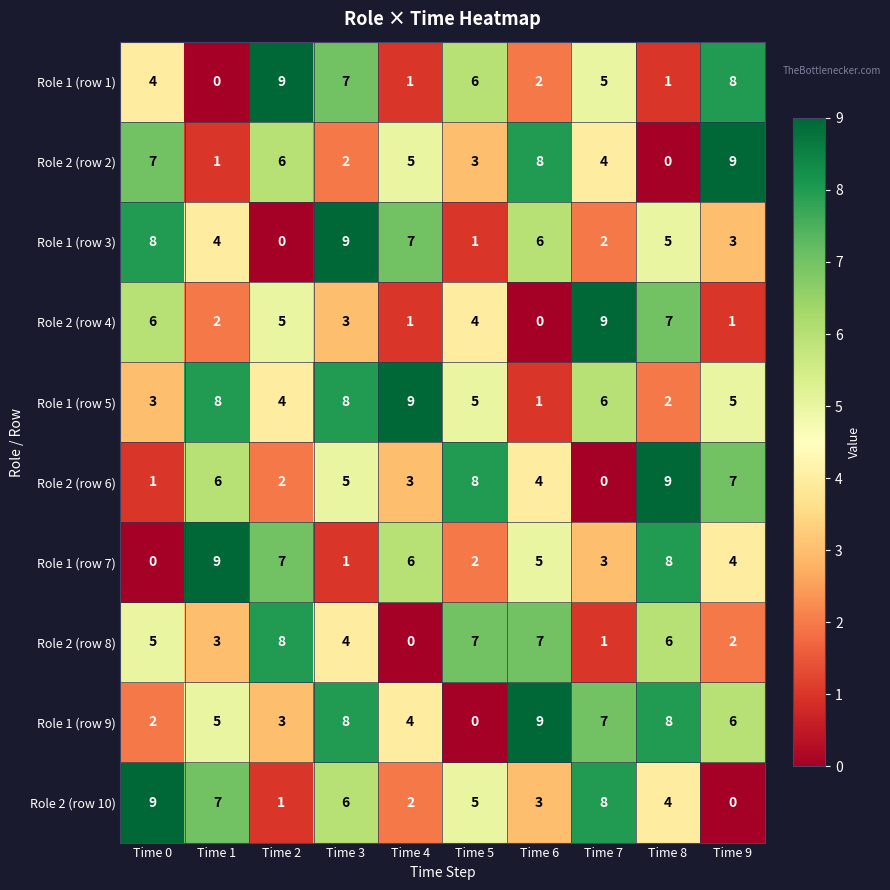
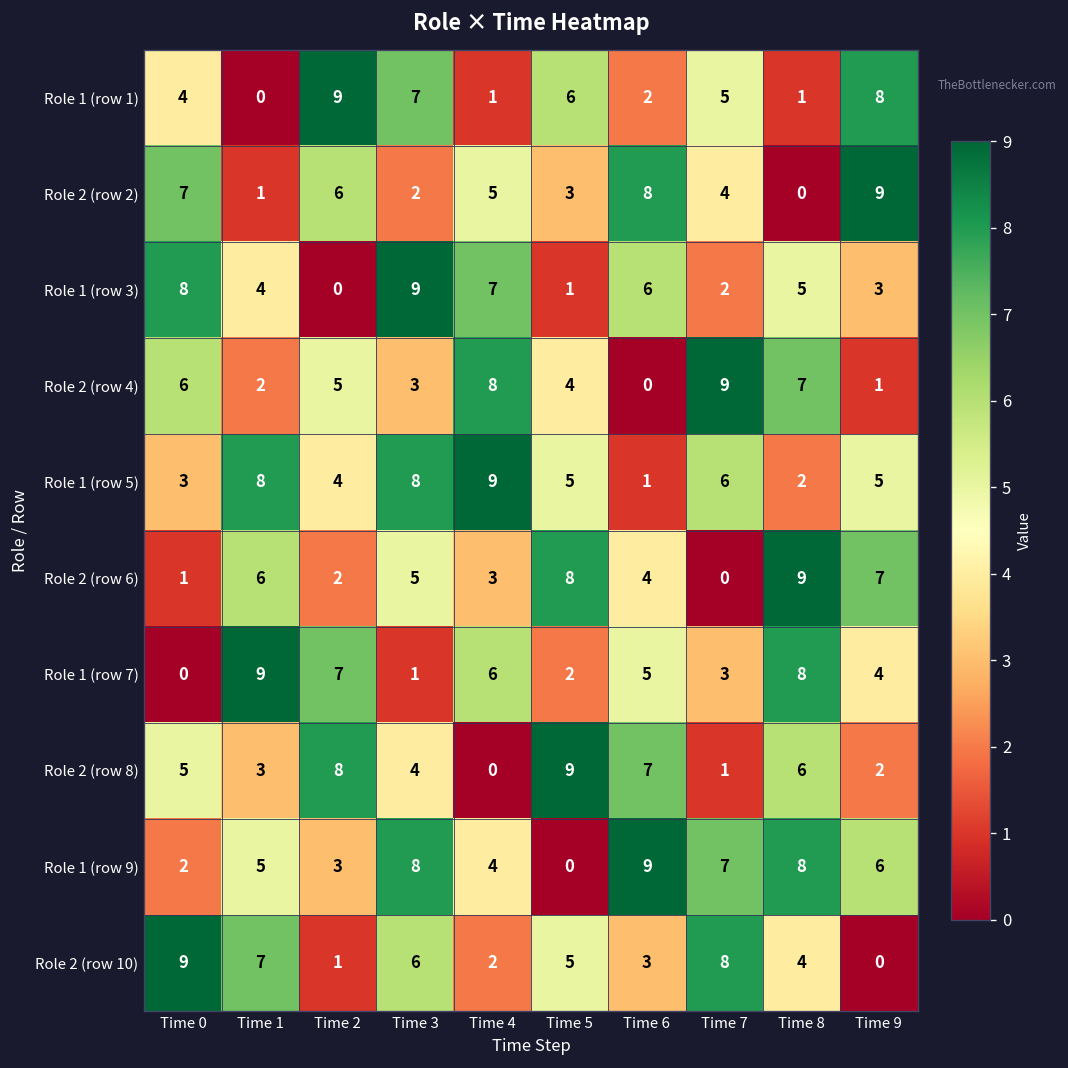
  {
    "Role 1 (row 1)": {
      "Time 0": 4,
      "Time 1": 0,
      "Time 2": 9,
      "Time 3": 7,
      "Time 4": 1,
      "Time 5": 6,
      "Time 6": 2,
      "Time 7": 5,
      "Time 8": 1,
      "Time 9": 8
    },
    "Role 2 (row 2)": {
      "Time 0": 7,
      "Time 1": 1,
      "Time 2": 6,
      "Time 3": 2,
      "Time 4": 5,
      "Time 5": 3,
      "Time 6": 8,
      "Time 7": 4,
      "Time 8": 0,
      "Time 9": 9
    },
    "Role 1 (row 3)": {
      "Time 0": 8,
      "Time 1": 4,
      "Time 2": 0,
      "Time 3": 9,
      "Time 4": 7,
      "Time 5": 1,
      "Time 6": 6,
      "Time 7": 2,
      "Time 8": 5,
      "Time 9": 3
    },
    "Role 2 (row 4)": {
      "Time 0": 6,
      "Time 1": 2,
      "Time 2": 5,
      "Time 3": 3,
-     "Time 4": 1,
+     "Time 4": 8,
      "Time 5": 4,
      "Time 6": 0,
      "Time 7": 9,
      "Time 8": 7,
      "Time 9": 1
    },
    "Role 1 (row 5)": {
      "Time 0": 3,
      "Time 1": 8,
      "Time 2": 4,
      "Time 3": 8,
      "Time 4": 9,
      "Time 5": 5,
      "Time 6": 1,
      "Time 7": 6,
      "Time 8": 2,
      "Time 9": 5
    },
    "Role 2 (row 6)": {
      "Time 0": 1,
      "Time 1": 6,
      "Time 2": 2,
      "Time 3": 5,
      "Time 4": 3,
      "Time 5": 8,
      "Time 6": 4,
      "Time 7": 0,
      "Time 8": 9,
      "Time 9": 7
    },
    "Role 1 (row 7)": {
      "Time 0": 0,
      "Time 1": 9,
      "Time 2": 7,
      "Time 3": 1,
      "Time 4": 6,
      "Time 5": 2,
      "Time 6": 5,
      "Time 7": 3,
      "Time 8": 8,
      "Time 9": 4
    },
    "Role 2 (row 8)": {
      "Time 0": 5,
      "Time 1": 3,
      "Time 2": 8,
      "Time 3": 4,
      "Time 4": 0,
-     "Time 5": 7,
+     "Time 5": 9,
      "Time 6": 7,
      "Time 7": 1,
      "Time 8": 6,
      "Time 9": 2
    },
    "Role 1 (row 9)": {
      "Time 0": 2,
      "Time 1": 5,
      "Time 2": 3,
      "Time 3": 8,
      "Time 4": 4,
      "Time 5": 0,
      "Time 6": 9,
      "Time 7": 7,
      "Time 8": 8,
      "Time 9": 6
    },
    "Role 2 (row 10)": {
      "Time 0": 9,
      "Time 1": 7,
      "Time 2": 1,
      "Time 3": 6,
      "Time 4": 2,
      "Time 5": 5,
      "Time 6": 3,
      "Time 7": 8,
      "Time 8": 4,
      "Time 9": 0
    }
  }
